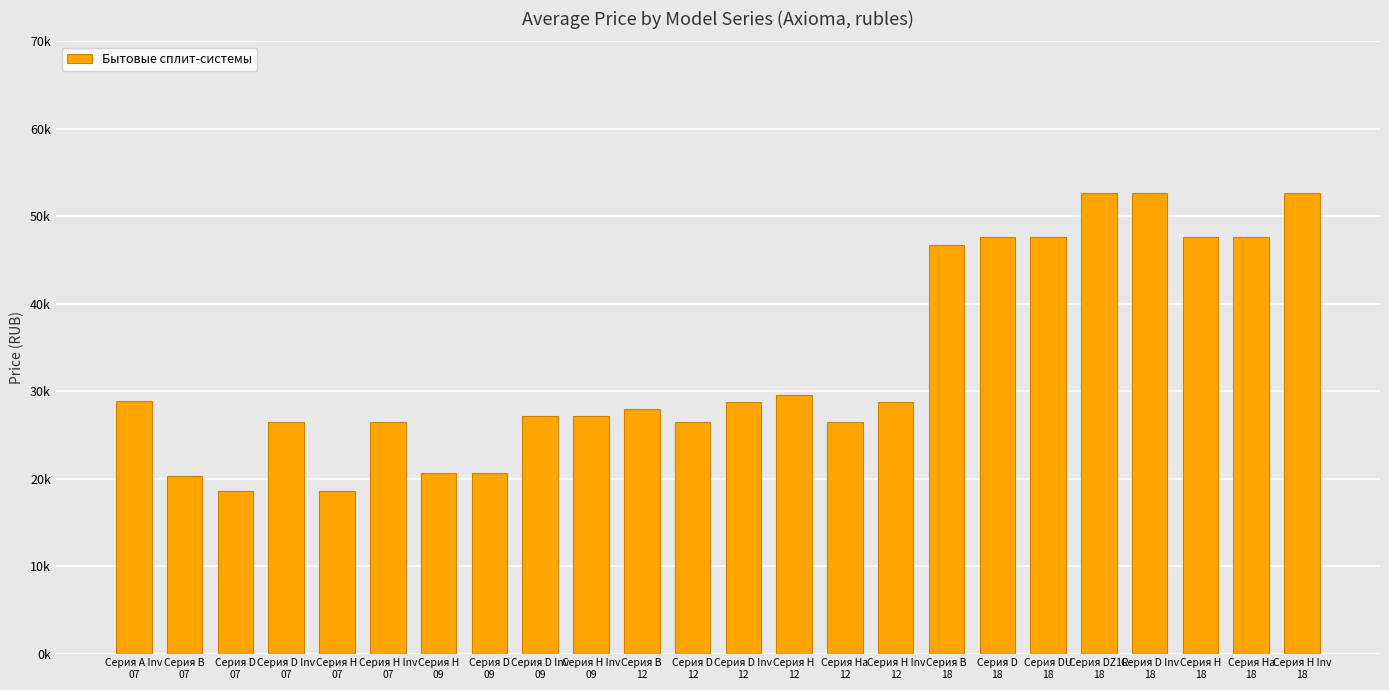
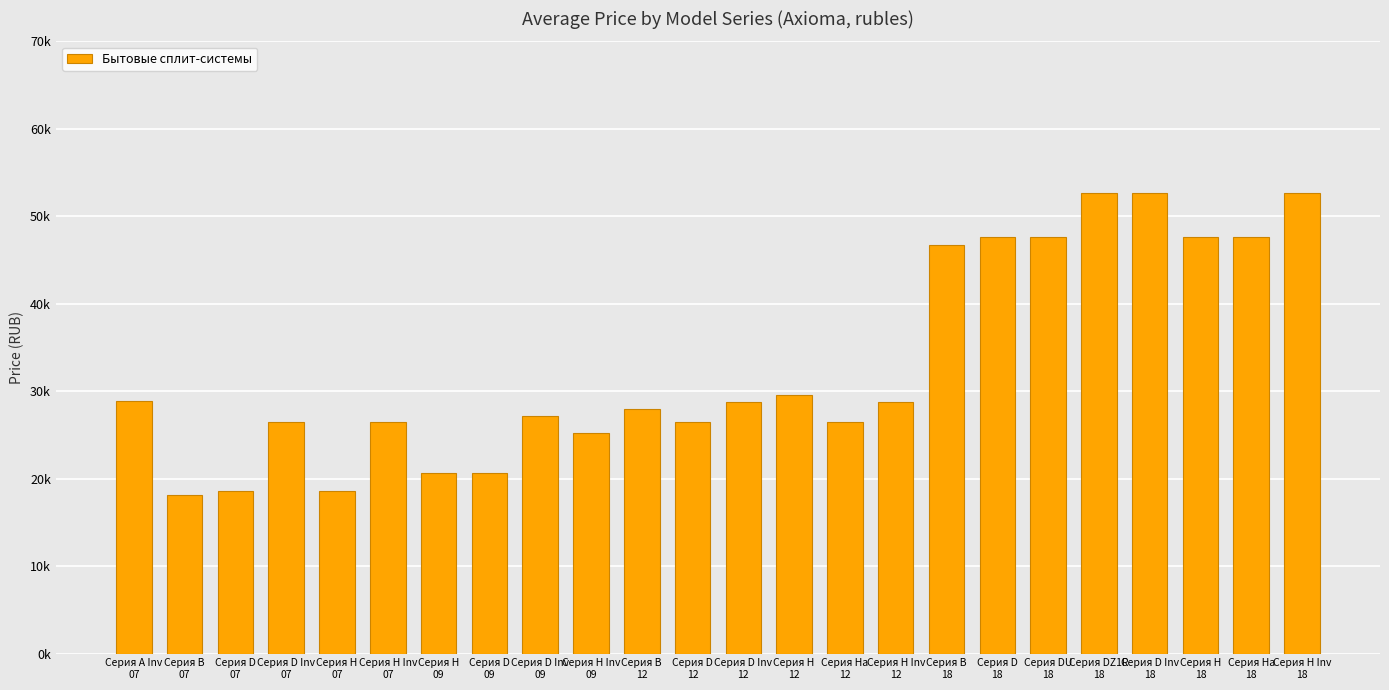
  {
    "Серия A Inv 07": 29000,
-   "Серия B 07": 20000,
+   "Серия B 07": 18000,
    "Серия D 07": 19000,
    "Серия D Inv 07": 27000,
    "Серия H 07": 19000,
    "Серия H Inv 07": 27000,
    "Серия H 09": 21000,
    "Серия D 09": 21000,
    "Серия D Inv 09": 27000,
-   "Серия H Inv 09": 27000,
+   "Серия H Inv 09": 25000,
    "Серия B 12": 28000,
    "Серия D 12": 27000,
    "Серия D Inv 12": 29000,
    "Серия H 12": 30000,
    "Серия Ha 12": 27000,
    "Серия H Inv 12": 29000,
    "Серия B 18": 47000,
    "Серия D 18": 48000,
    "Серия DU 18": 48000,
    "Серия DZ1R 18": 53000,
    "Серия D Inv 18": 53000,
    "Серия H 18": 48000,
    "Серия Ha 18": 48000,
    "Серия H Inv 18": 53000
  }
